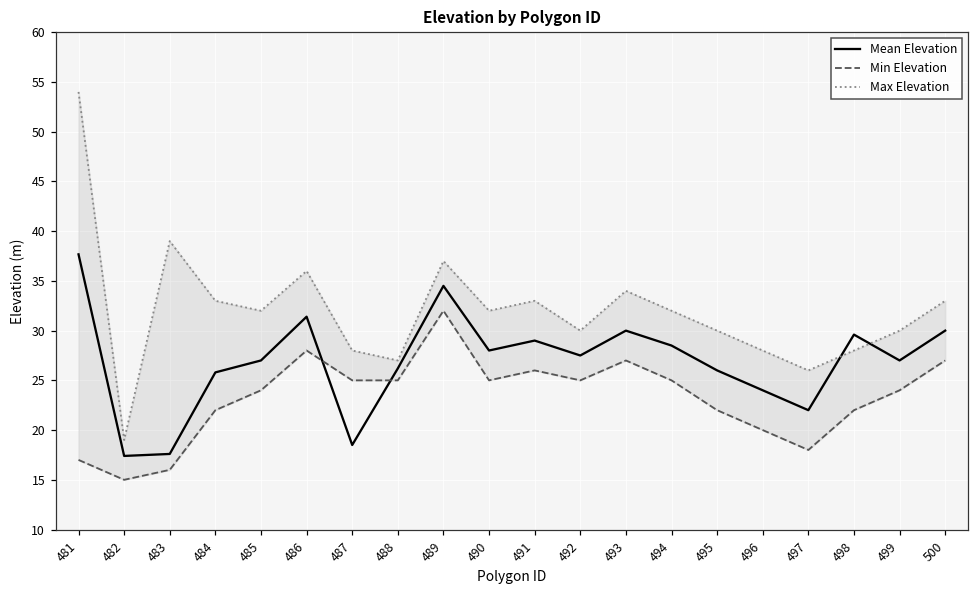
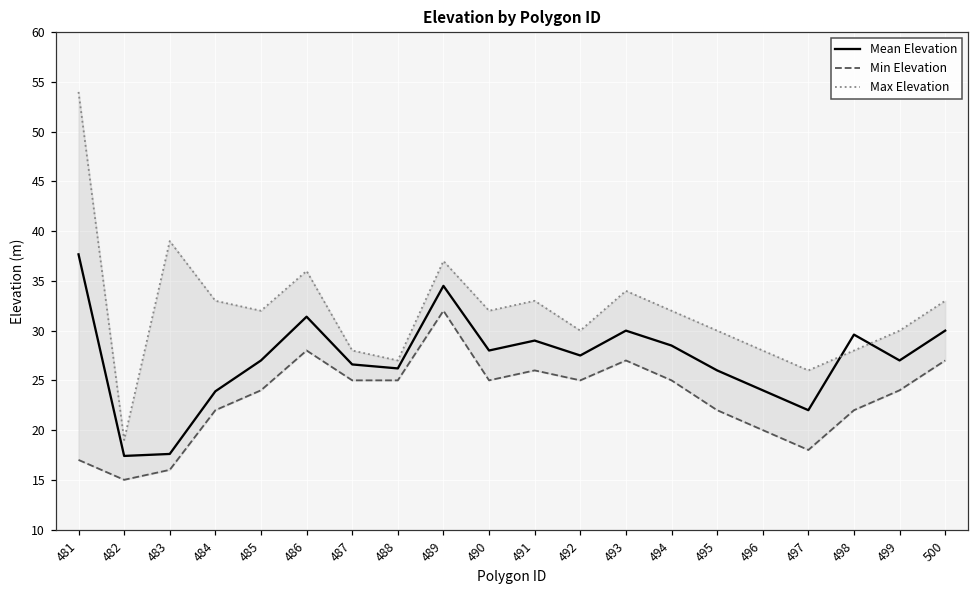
  {
    "Mean Elevation": {
      "481": 38,
      "482": 17,
      "483": 18,
-     "484": 26,
+     "484": 24,
      "485": 27,
      "486": 31,
-     "487": 19,
+     "487": 27,
      "488": 26,
      "489": 35,
      "490": 28,
      "491": 29,
      "492": 28,
      "493": 30,
      "494": 29,
      "495": 26,
      "496": 24,
      "497": 22,
      "498": 30,
      "499": 27,
      "500": 30
    },
    "Min Elevation": {
      "481": 17,
      "482": 15,
      "483": 16,
      "484": 22,
      "485": 24,
      "486": 28,
      "487": 25,
      "488": 25,
      "489": 32,
      "490": 25,
      "491": 26,
      "492": 25,
      "493": 27,
      "494": 25,
      "495": 22,
      "496": 20,
      "497": 18,
      "498": 22,
      "499": 24,
      "500": 27
    },
    "Max Elevation": {
      "481": 54,
      "482": 19,
      "483": 39,
      "484": 33,
      "485": 32,
      "486": 36,
      "487": 28,
      "488": 27,
      "489": 37,
      "490": 32,
      "491": 33,
      "492": 30,
      "493": 34,
      "494": 32,
      "495": 30,
      "496": 28,
      "497": 26,
      "498": 28,
      "499": 30,
      "500": 33
    }
  }
